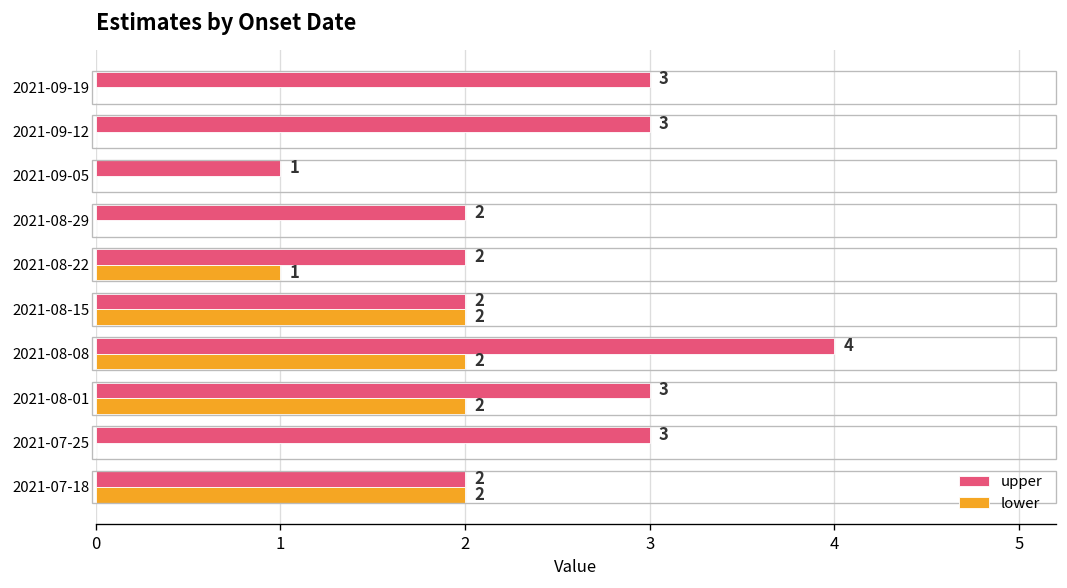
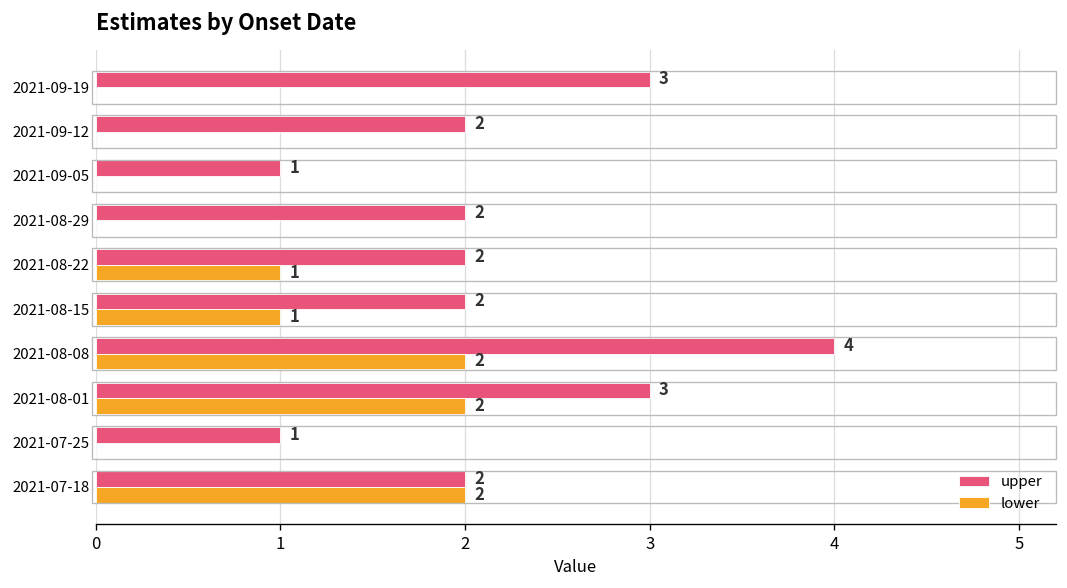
  {
    "upper": {
      "2021-09-19": 3,
-     "2021-09-12": 3,
+     "2021-09-12": 2,
      "2021-09-05": 1,
      "2021-08-29": 2,
      "2021-08-22": 2,
      "2021-08-15": 2,
      "2021-08-08": 4,
      "2021-08-01": 3,
-     "2021-07-25": 3,
+     "2021-07-25": 1,
      "2021-07-18": 2
    },
    "lower": {
      "2021-08-22": 1,
-     "2021-08-15": 2,
+     "2021-08-15": 1,
      "2021-08-08": 2,
      "2021-08-01": 2,
      "2021-07-18": 2
    }
  }
